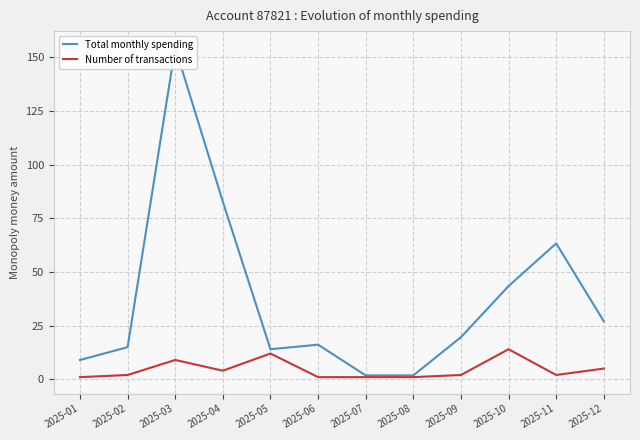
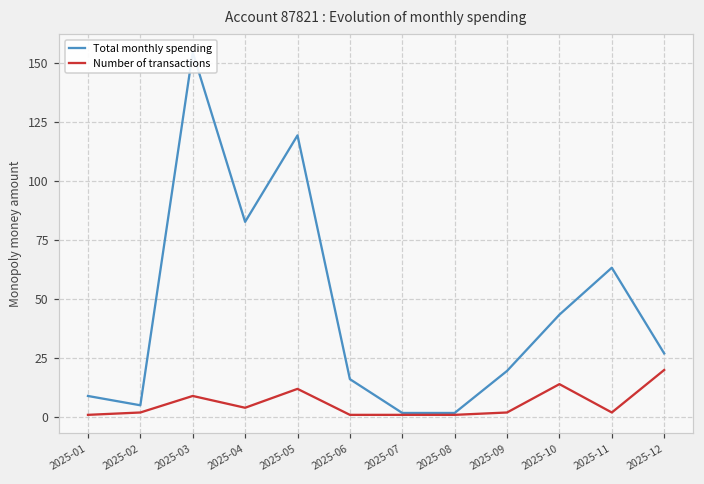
  {
    "Total monthly spending": {
      "2025-01": 9,
-     "2025-02": 15,
+     "2025-02": 5,
      "2025-04": 83,
-     "2025-05": 14,
+     "2025-05": 119,
      "2025-06": 16,
      "2025-09": 20,
      "2025-10": 43,
      "2025-11": 63,
      "2025-12": 27
    },
    "Number of transactions": {
      "2025-01": 1,
      "2025-02": 2,
      "2025-03": 9,
      "2025-04": 4,
      "2025-05": 12,
      "2025-06": 1,
      "2025-09": 2,
      "2025-10": 14,
      "2025-11": 2,
-     "2025-12": 5
+     "2025-12": 20
    }
  }
